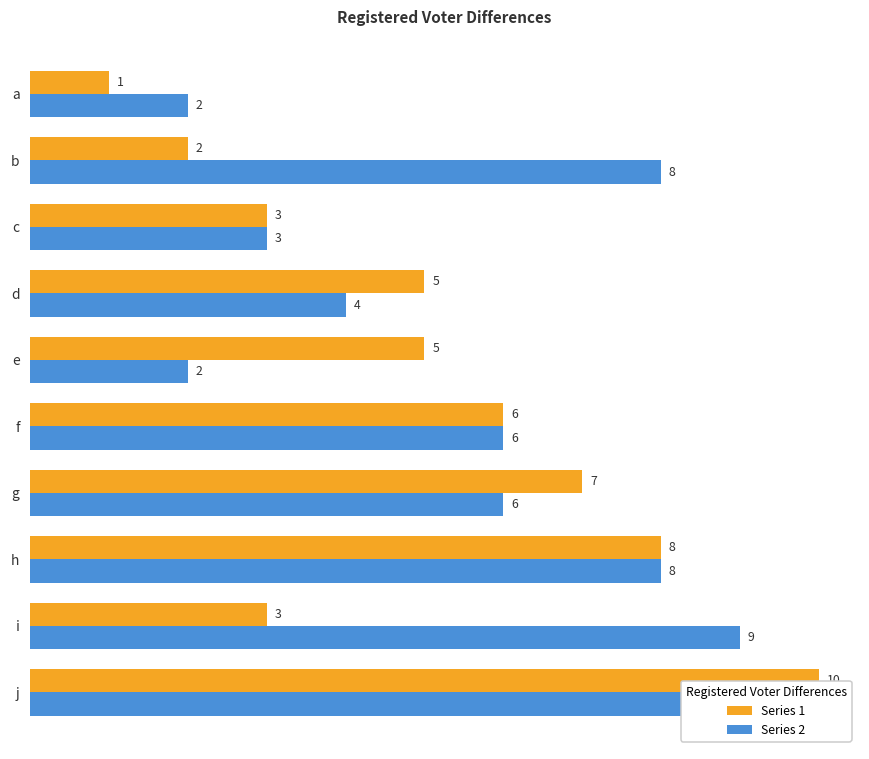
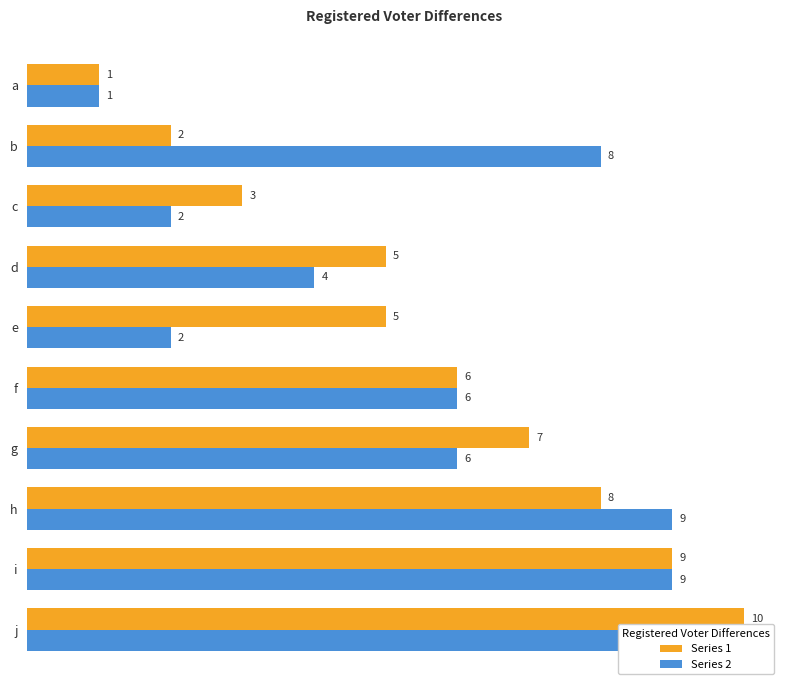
  {
    "Series 1": {
      "a": 1,
      "b": 2,
      "c": 3,
      "d": 5,
      "e": 5,
      "f": 6,
      "g": 7,
      "h": 8,
-     "i": 3
+     "i": 9
    },
    "Series 2": {
-     "a": 2,
+     "a": 1,
      "b": 8,
-     "c": 3,
+     "c": 2,
      "d": 4,
      "e": 2,
      "f": 6,
      "g": 6,
-     "h": 8,
+     "h": 9,
      "i": 9
    }
  }
